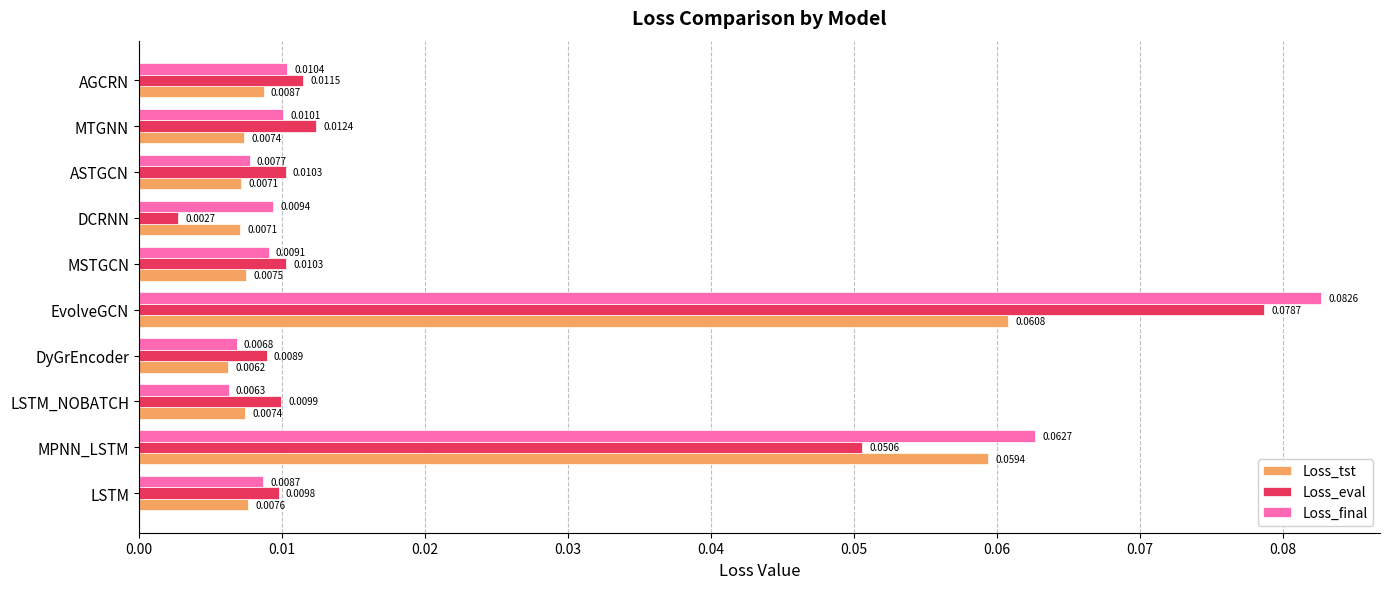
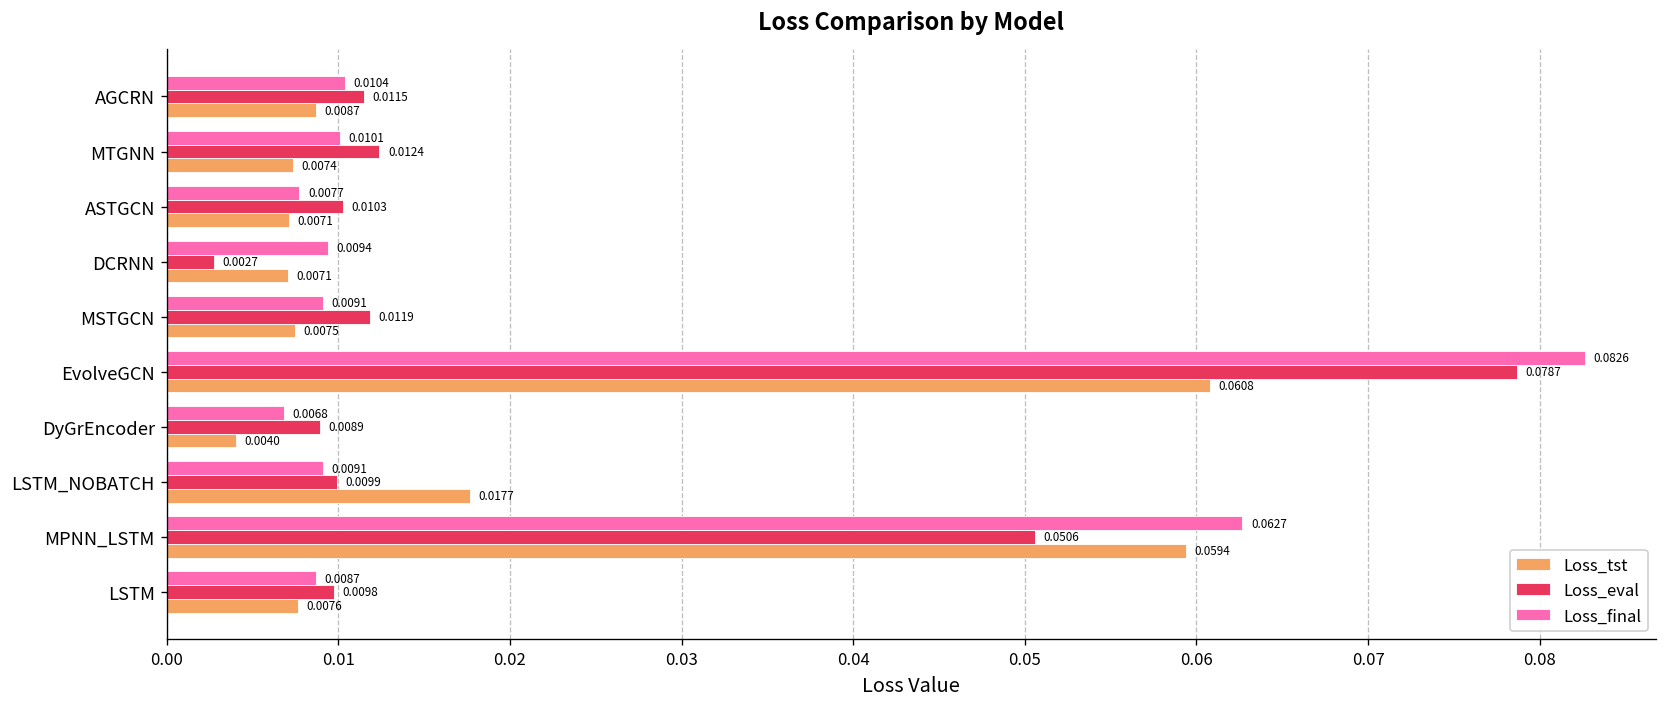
  {
    "Loss_tst": {
      "AGCRN": 0.0087,
      "MTGNN": 0.0074,
      "ASTGCN": 0.0071,
      "DCRNN": 0.0071,
      "MSTGCN": 0.0075,
      "EvolveGCN": 0.0608,
-     "DyGrEncoder": 0.0062,
-     "LSTM_NOBATCH": 0.0074,
+     "DyGrEncoder": 0.0040,
+     "LSTM_NOBATCH": 0.0177,
      "MPNN_LSTM": 0.0594,
      "LSTM": 0.0076
    },
    "Loss_eval": {
      "AGCRN": 0.0115,
      "MTGNN": 0.0124,
      "ASTGCN": 0.0103,
      "DCRNN": 0.0027,
-     "MSTGCN": 0.0103,
+     "MSTGCN": 0.0119,
      "EvolveGCN": 0.0787,
      "DyGrEncoder": 0.0089,
      "LSTM_NOBATCH": 0.0099,
      "MPNN_LSTM": 0.0506,
      "LSTM": 0.0098
    },
    "Loss_final": {
      "AGCRN": 0.0104,
      "MTGNN": 0.0101,
      "ASTGCN": 0.0077,
      "DCRNN": 0.0094,
      "MSTGCN": 0.0091,
      "EvolveGCN": 0.0826,
      "DyGrEncoder": 0.0068,
-     "LSTM_NOBATCH": 0.0063,
+     "LSTM_NOBATCH": 0.0091,
      "MPNN_LSTM": 0.0627,
      "LSTM": 0.0087
    }
  }
